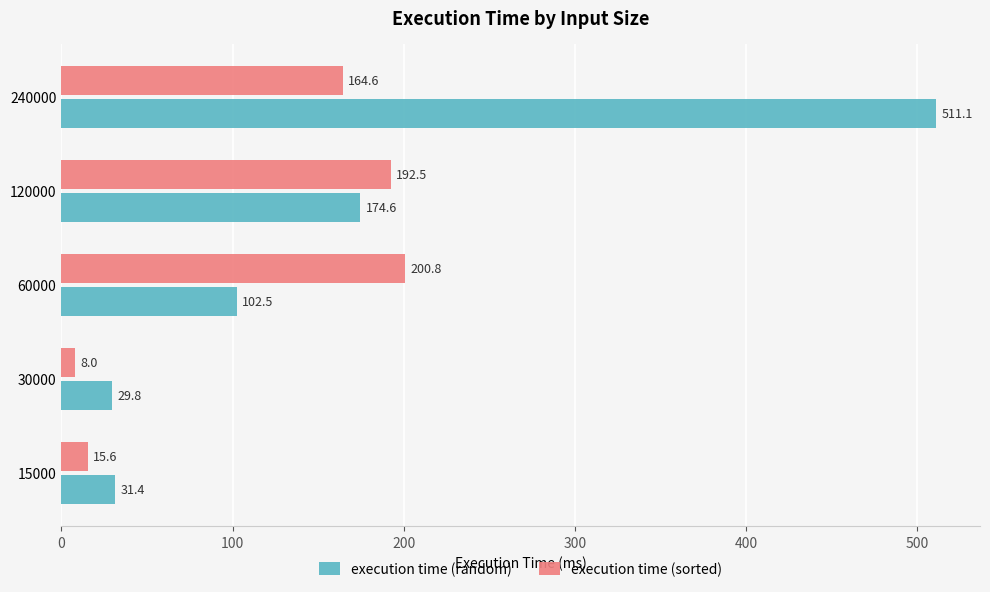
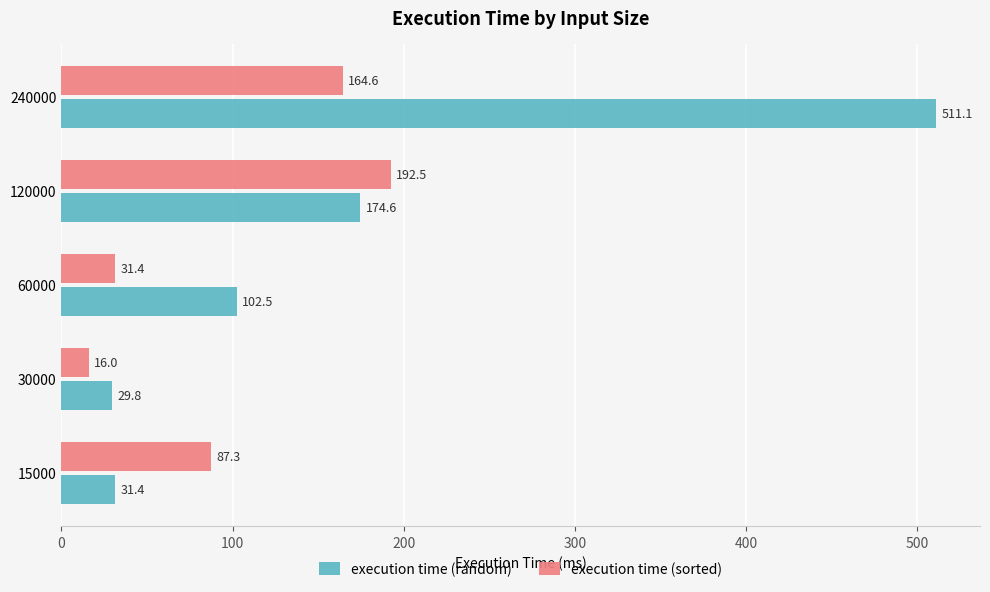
  {
    "execution time (random)": {
      "240000": 511.1,
      "120000": 174.6,
      "60000": 102.5,
      "30000": 29.8,
      "15000": 31.4
    },
    "execution time (sorted)": {
      "240000": 164.6,
      "120000": 192.5,
-     "60000": 200.8,
-     "30000": 8.0,
-     "15000": 15.6
+     "60000": 31.4,
+     "30000": 16.0,
+     "15000": 87.3
    }
  }
